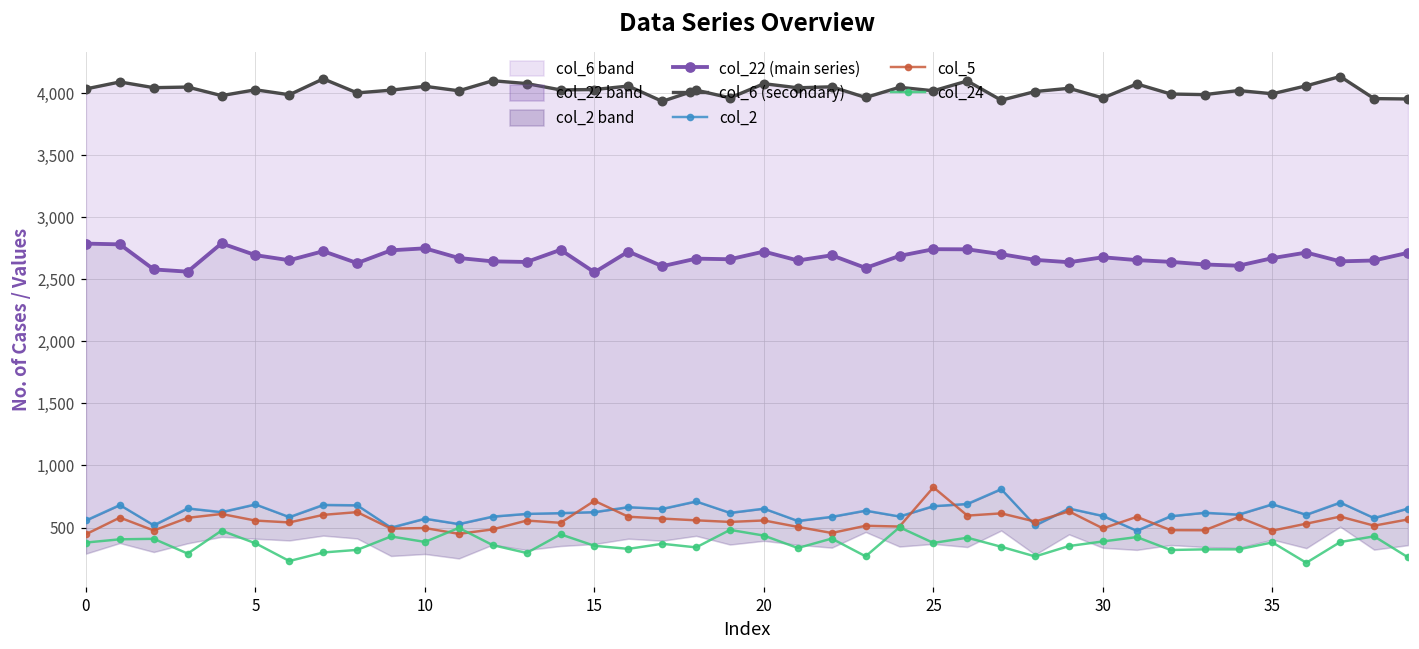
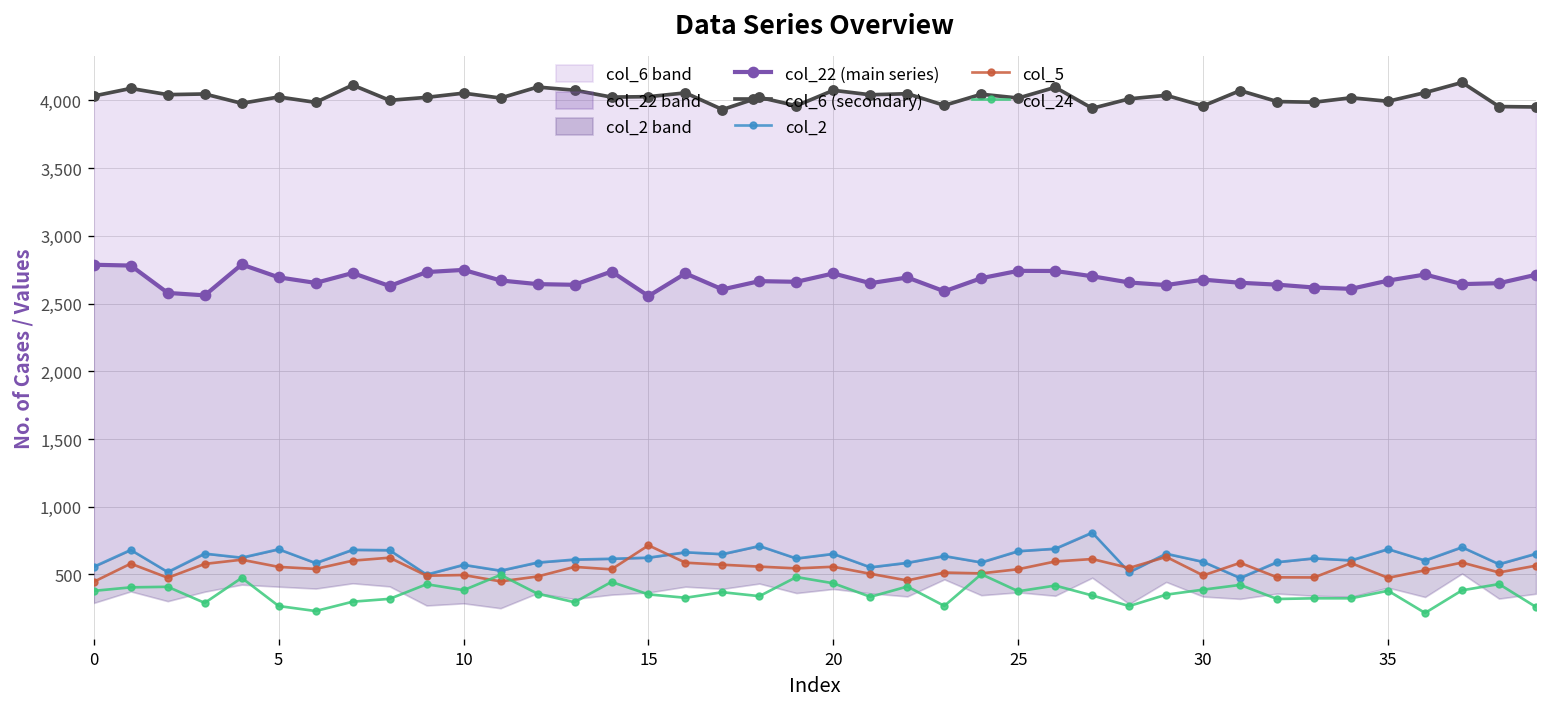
  {
    "col_5": {
      "0": 450,
      "5": 560,
      "10": 500,
      "15": 720,
      "20": 560,
-     "25": 820,
+     "25": 540,
      "30": 490,
      "35": 480
    },
    "col_24": {
      "0": 380,
-     "5": 370,
+     "5": 270,
      "10": 380,
      "15": 350,
      "20": 440,
      "25": 380,
      "30": 390,
      "35": 380
    }
  }
